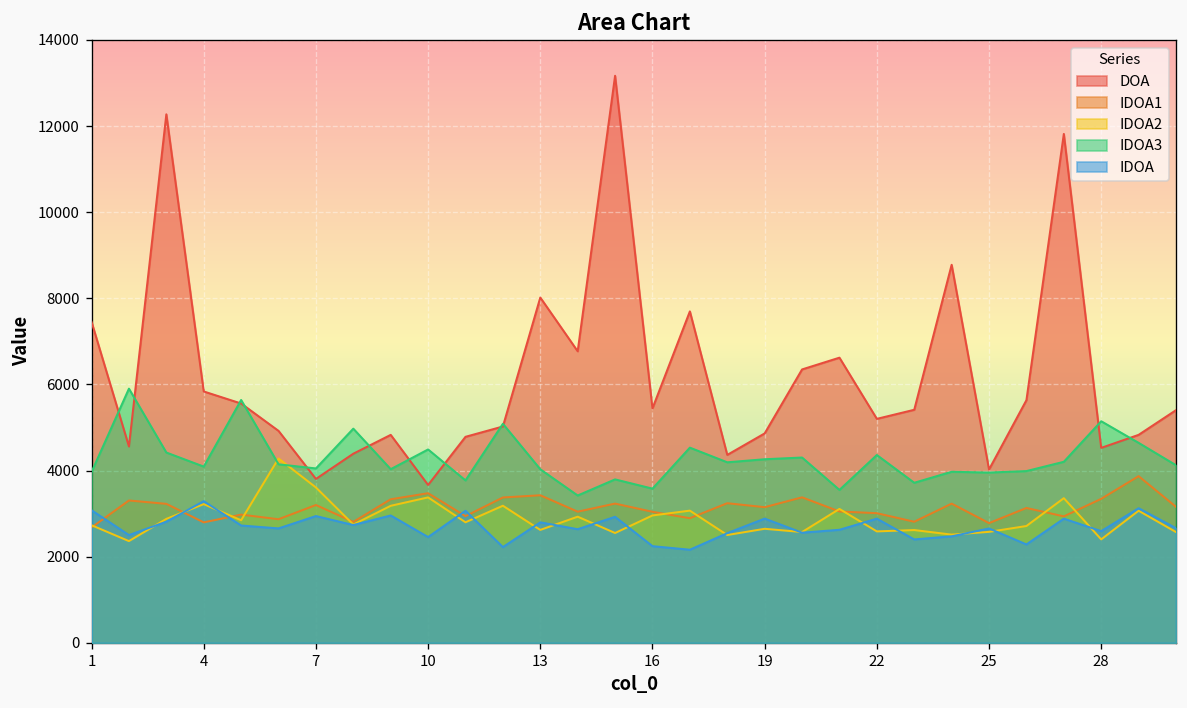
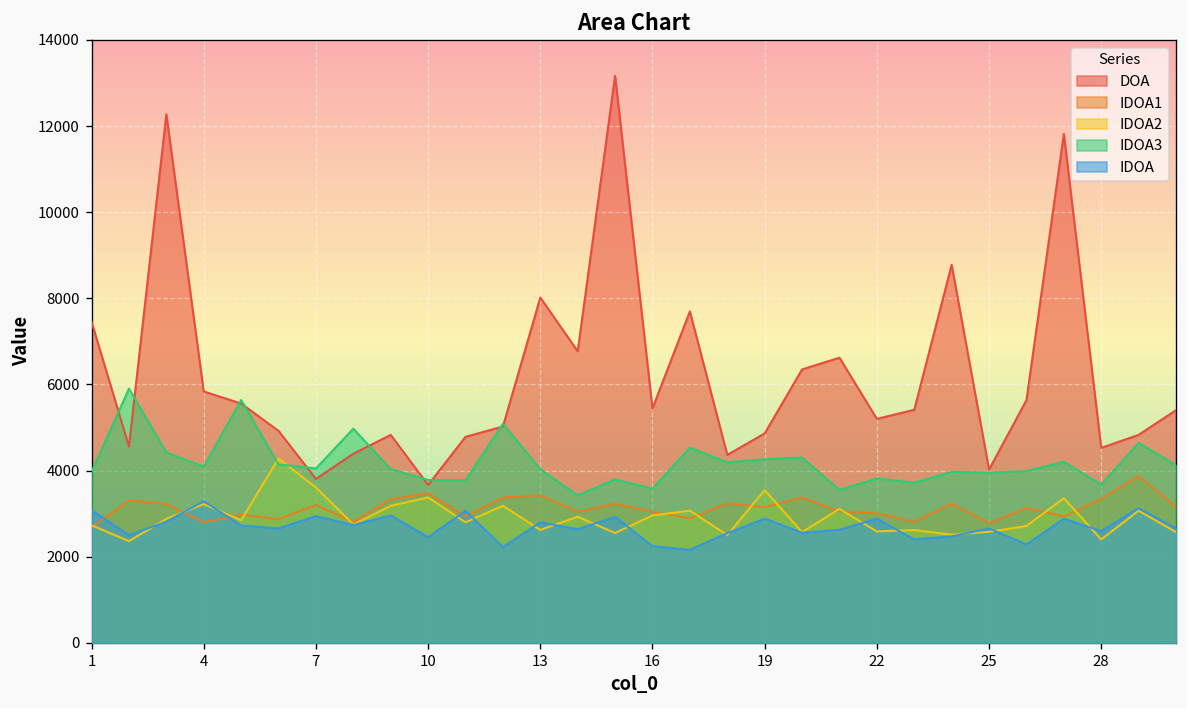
  {
    "IDOA2": {
      "7": 3600,
      "10": 3400,
      "13": 2600,
      "16": 3000,
-     "19": 2600,
+     "19": 3500,
      "22": 2600,
      "25": 2600,
      "28": 2400
    },
    "IDOA3": {
      "1": 4000,
      "4": 4100,
      "7": 4100,
-     "10": 4500,
+     "10": 3800,
      "13": 4000,
      "16": 3600,
      "19": 4300,
-     "22": 4400,
+     "22": 3800,
      "25": 4000,
-     "28": 5100
+     "28": 3700
    },
    "IDOA": {
      "1": 3100,
      "7": 2900,
      "10": 2500,
      "13": 2800,
      "16": 2200,
      "19": 2900,
      "22": 2900,
      "25": 2700,
      "28": 2600
    }
  }
